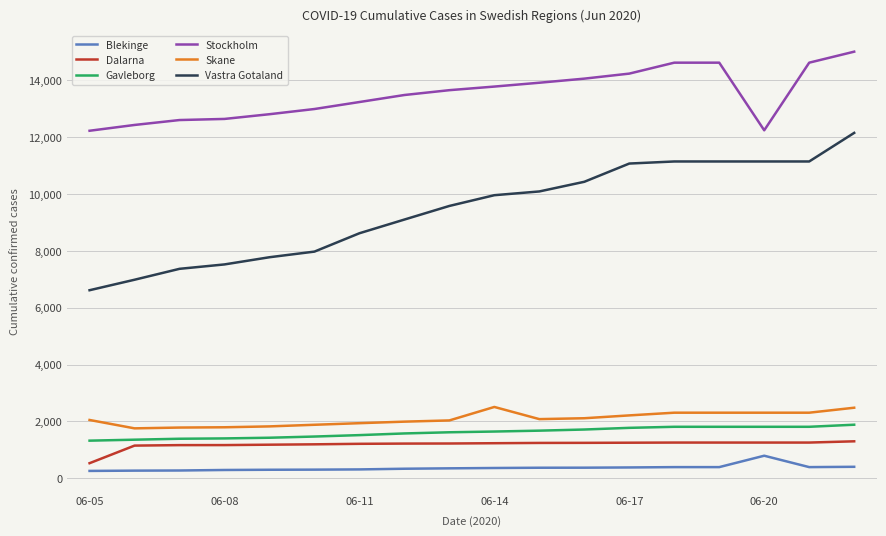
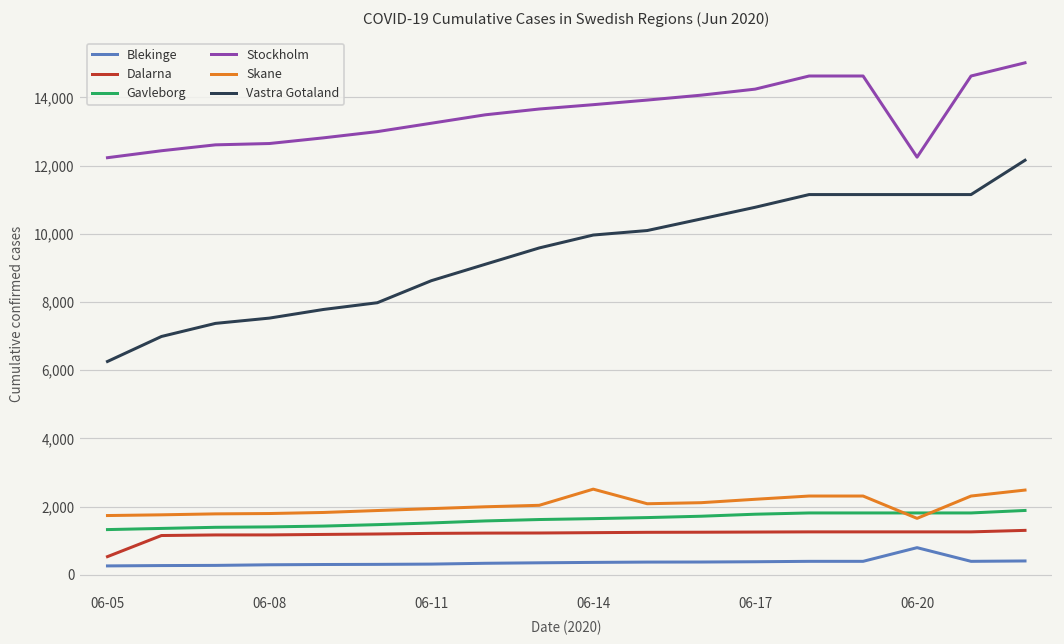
  {
    "Blekinge": {
      "06-05": "300",
      "06-08": "300",
      "06-11": "300",
      "06-14": "400",
      "06-17": "400",
      "06-20": "800"
    },
    "Dalarna": {
      "06-05": "500",
      "06-08": "1,200",
      "06-11": "1,200",
      "06-14": "1,200",
      "06-17": "1,300",
      "06-20": "1,300"
    },
    "Gavleborg": {
      "06-05": "1,300",
      "06-08": "1,400",
      "06-11": "1,500",
      "06-14": "1,600",
      "06-17": "1,800",
      "06-20": "1,800"
    },
    "Stockholm": {
      "06-05": "12,200",
      "06-08": "12,600",
      "06-11": "13,200",
      "06-14": "13,800",
      "06-17": "14,200",
      "06-20": "12,200"
    },
    "Skane": {
-     "06-05": "2,100",
+     "06-05": "1,700",
      "06-08": "1,800",
      "06-11": "1,900",
      "06-14": "2,500",
      "06-17": "2,200",
-     "06-20": "2,300"
+     "06-20": "1,700"
    },
    "Vastra Gotaland": {
-     "06-05": "6,600",
+     "06-05": "6,300",
      "06-08": "7,500",
      "06-11": "8,600",
      "06-14": "10,000",
-     "06-17": "11,100",
+     "06-17": "10,800",
      "06-20": "11,100"
    }
  }
